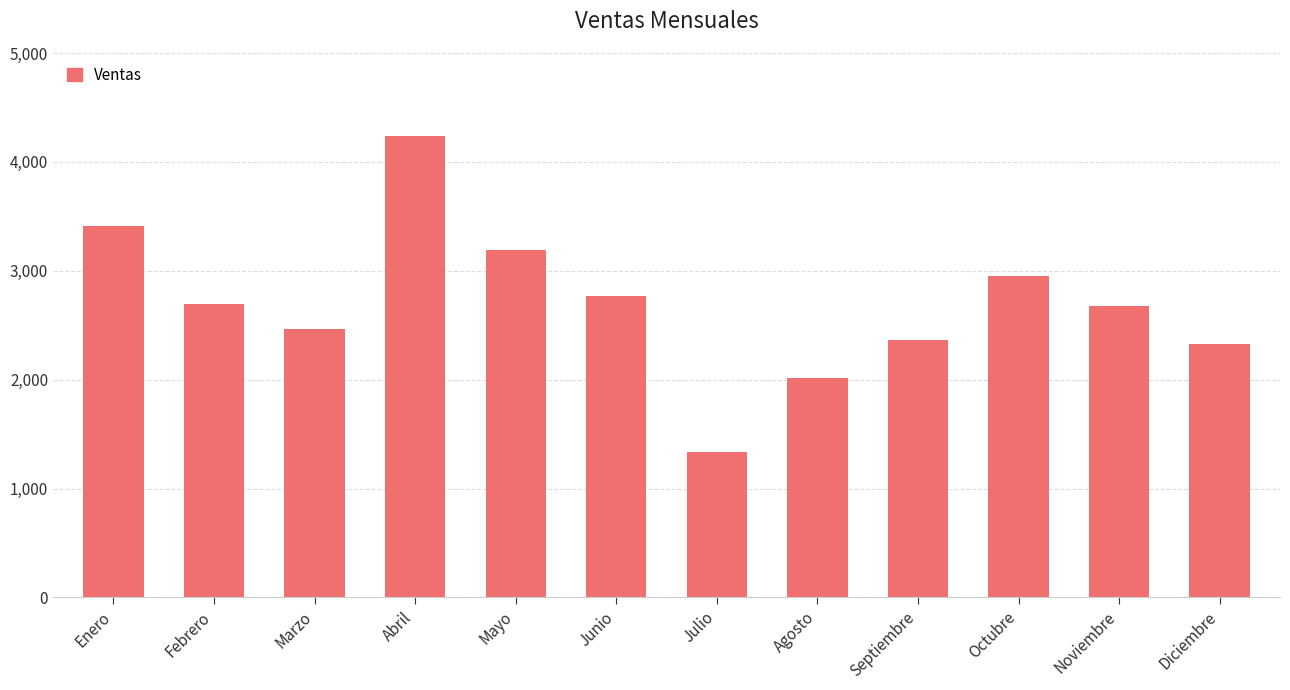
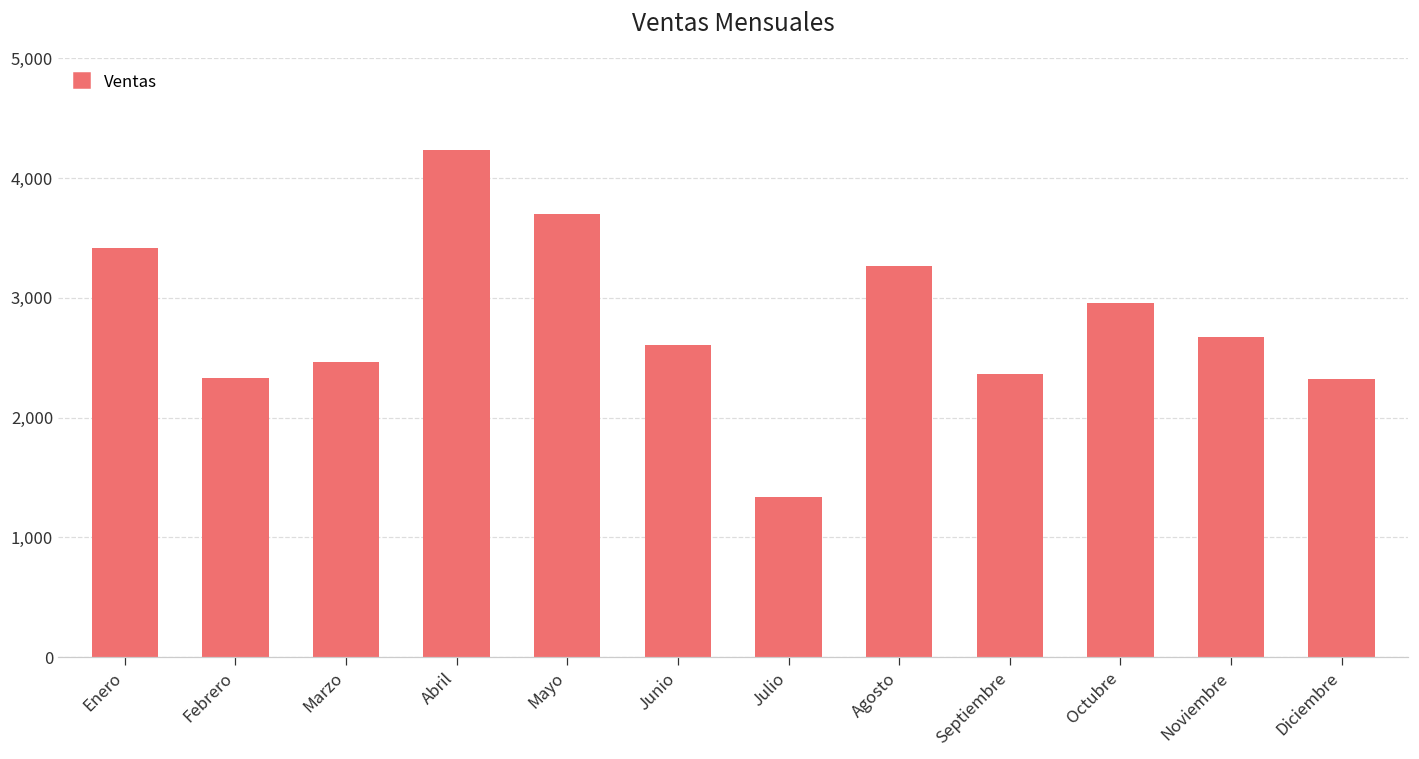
  {
    "Enero": "3,420",
-   "Febrero": "2,690",
+   "Febrero": "2,330",
    "Marzo": "2,460",
    "Abril": "4,240",
-   "Mayo": "3,190",
-   "Junio": "2,760",
+   "Mayo": "3,700",
+   "Junio": "2,600",
    "Julio": "1,340",
-   "Agosto": "2,020",
+   "Agosto": "3,270",
    "Septiembre": "2,370",
    "Octubre": "2,950",
    "Noviembre": "2,670",
    "Diciembre": "2,330"
  }
